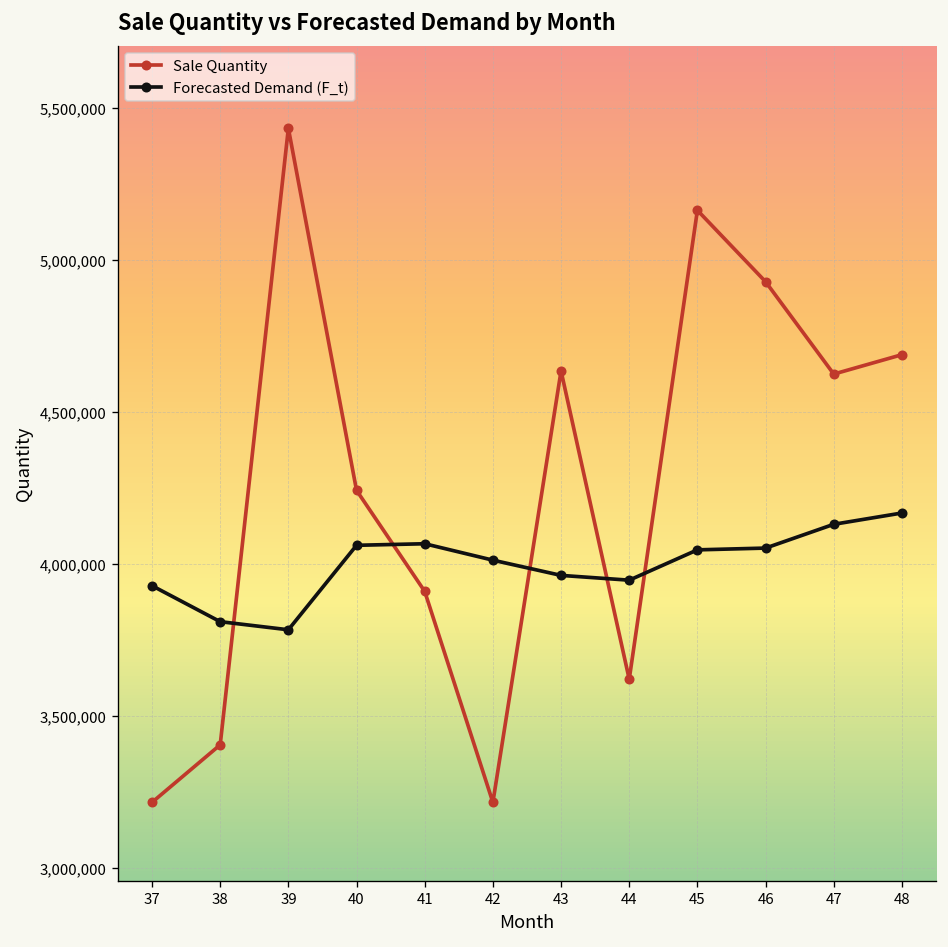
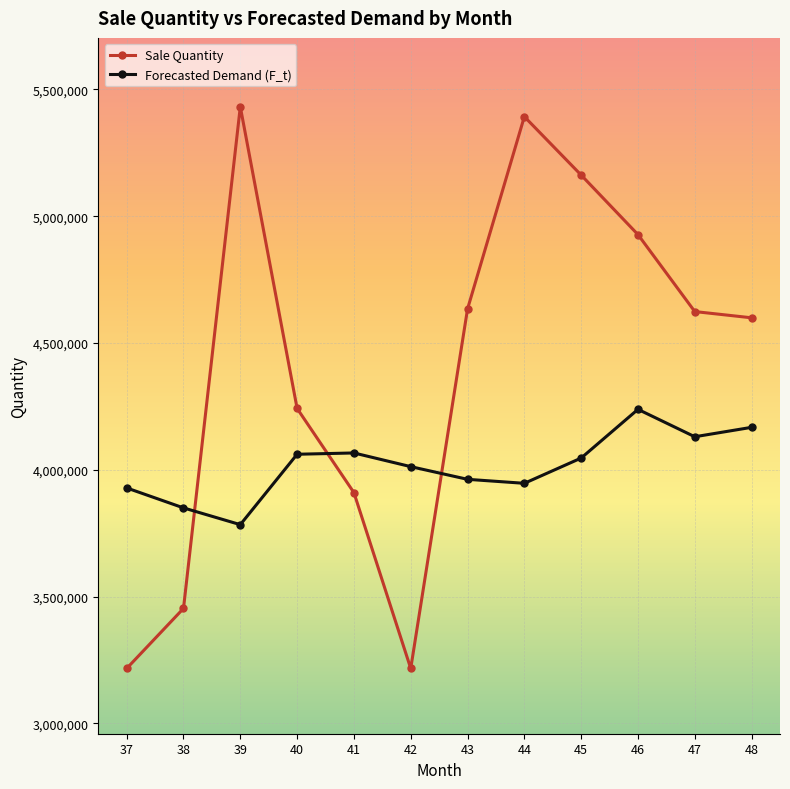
  {
    "Sale Quantity": {
      "37": "3,220,000",
-     "38": "3,410,000",
+     "38": "3,450,000",
      "39": "5,430,000",
      "40": "4,240,000",
      "41": "3,910,000",
      "42": "3,220,000",
      "43": "4,630,000",
-     "44": "3,620,000",
+     "44": "5,390,000",
      "45": "5,160,000",
      "46": "4,930,000",
      "47": "4,620,000",
-     "48": "4,690,000"
+     "48": "4,600,000"
    },
    "Forecasted Demand (F_t)": {
      "37": "3,930,000",
-     "38": "3,810,000",
+     "38": "3,850,000",
      "39": "3,780,000",
      "40": "4,060,000",
      "41": "4,070,000",
      "42": "4,010,000",
      "43": "3,960,000",
      "44": "3,950,000",
      "45": "4,050,000",
-     "46": "4,050,000",
+     "46": "4,240,000",
      "47": "4,130,000",
      "48": "4,170,000"
    }
  }
